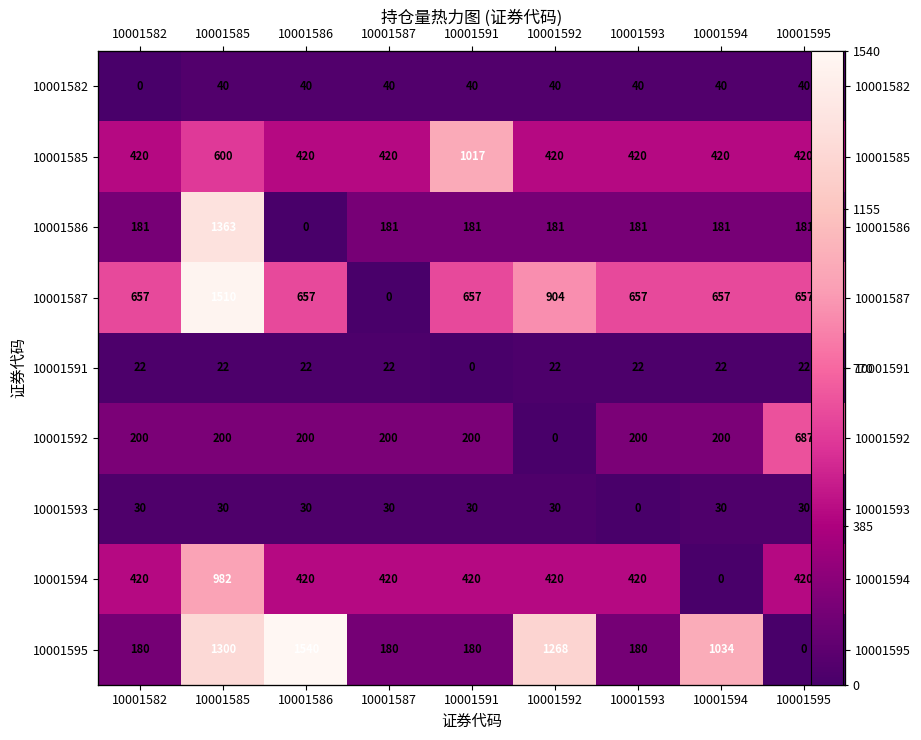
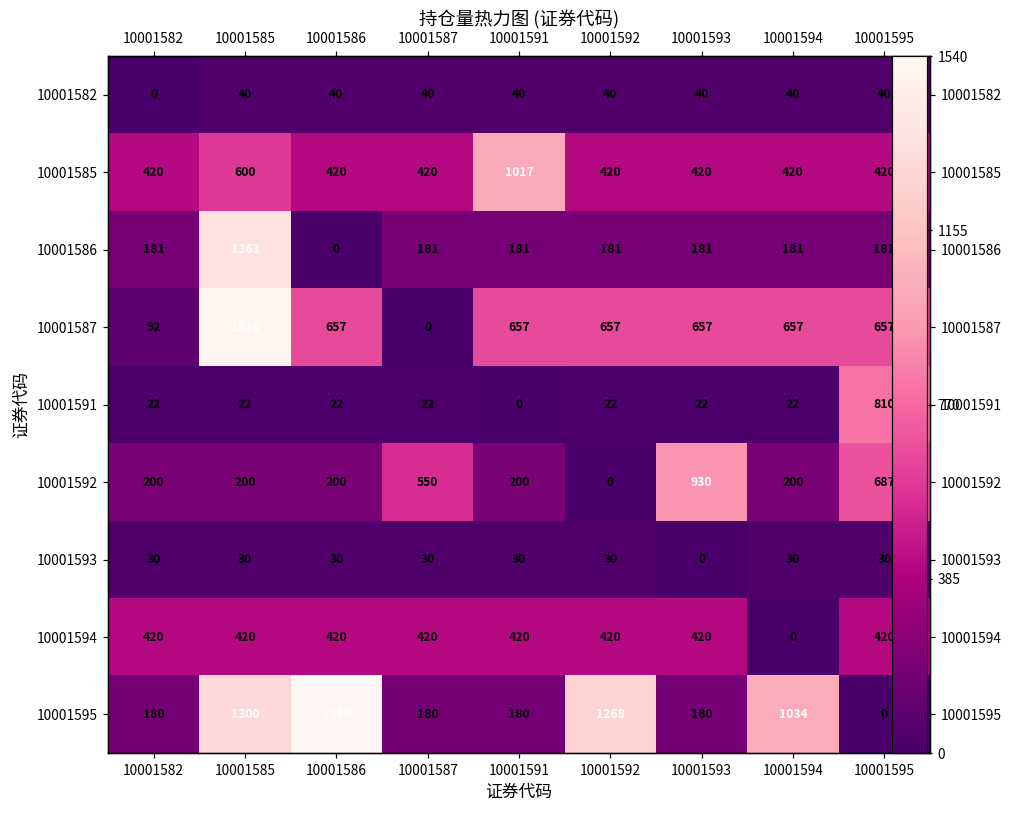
  {
    "10001582": {
      "10001582": 0,
      "10001585": 40,
      "10001586": 40,
      "10001587": 40,
      "10001591": 40,
      "10001592": 40,
      "10001593": 40,
      "10001594": 40,
      "10001595": 40
    },
    "10001585": {
      "10001582": 420,
      "10001585": 600,
      "10001586": 420,
      "10001587": 420,
      "10001591": 1017,
      "10001592": 420,
      "10001593": 420,
      "10001594": 420,
      "10001595": 420
    },
    "10001586": {
      "10001582": 181,
      "10001586": 0,
      "10001587": 181,
      "10001591": 181,
      "10001592": 181,
      "10001593": 181,
      "10001594": 181,
      "10001595": 181
    },
    "10001587": {
-     "10001582": 657,
+     "10001582": 92,
      "10001586": 657,
      "10001587": 0,
      "10001591": 657,
-     "10001592": 904,
+     "10001592": 657,
      "10001593": 657,
      "10001594": 657,
      "10001595": 657
    },
    "10001591": {
      "10001582": 22,
      "10001585": 22,
      "10001586": 22,
      "10001587": 22,
      "10001591": 0,
      "10001592": 22,
      "10001593": 22,
      "10001594": 22,
-     "10001595": 22
+     "10001595": 810
    },
    "10001592": {
      "10001582": 200,
      "10001585": 200,
      "10001586": 200,
-     "10001587": 200,
+     "10001587": 550,
      "10001591": 200,
      "10001592": 0,
-     "10001593": 200,
+     "10001593": 930,
      "10001594": 200,
      "10001595": 687
    },
    "10001593": {
      "10001582": 30,
      "10001585": 30,
      "10001586": 30,
      "10001587": 30,
      "10001591": 30,
      "10001592": 30,
      "10001593": 0,
      "10001594": 30,
      "10001595": 30
    },
    "10001594": {
      "10001582": 420,
-     "10001585": 982,
+     "10001585": 420,
      "10001586": 420,
      "10001587": 420,
      "10001591": 420,
      "10001592": 420,
      "10001593": 420,
      "10001594": 0,
      "10001595": 420
    },
    "10001595": {
      "10001582": 180,
      "10001587": 180,
      "10001591": 180,
      "10001593": 180,
      "10001594": 1034,
      "10001595": 0
    }
  }
